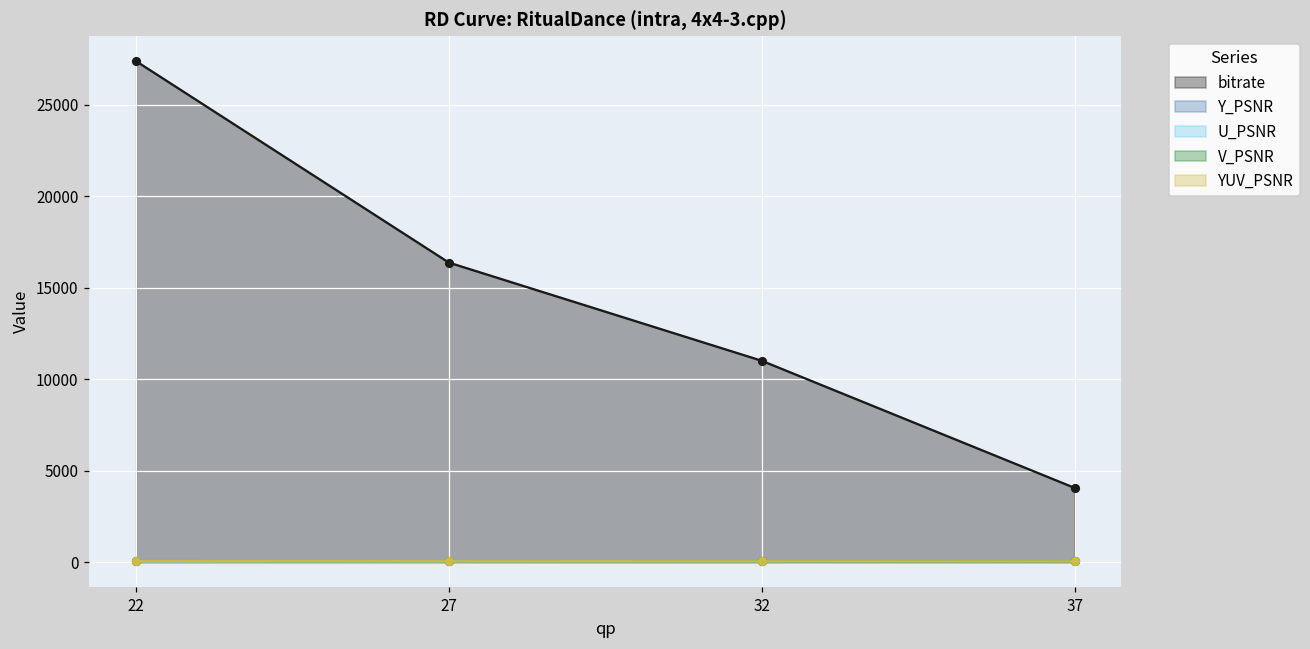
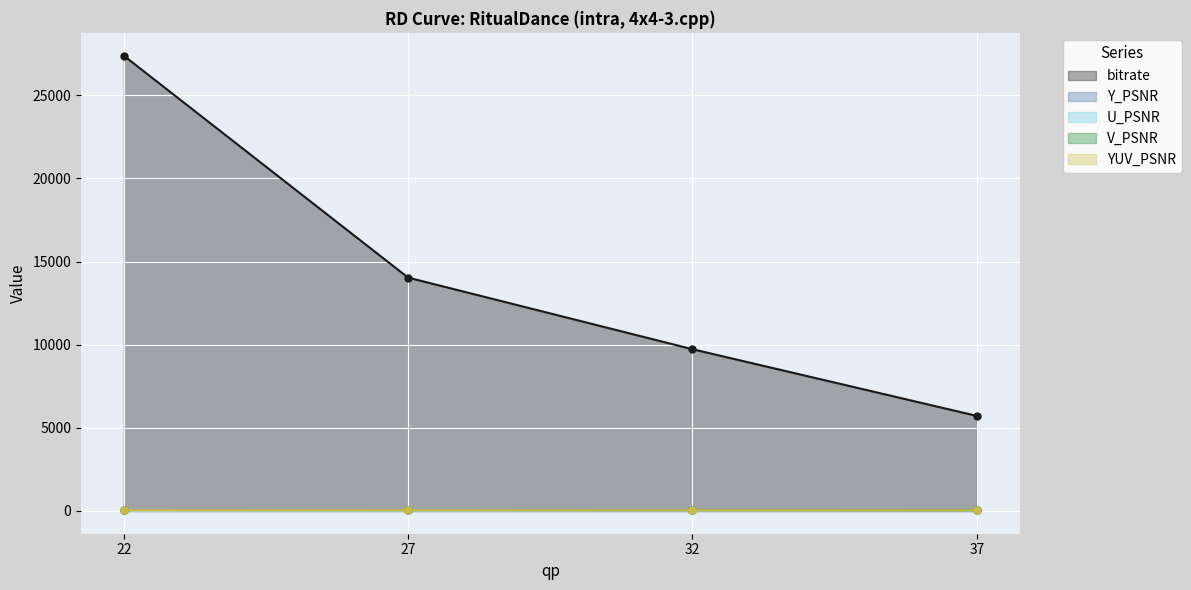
  {
    "bitrate": {
      "22": 27400,
-     "27": 16400,
-     "32": 11000,
-     "37": 4100
+     "27": 14000,
+     "32": 9700,
+     "37": 5700
    },
    "YUV_PSNR": {
      "27": 0,
      "32": 0,
      "37": 0
    }
  }
